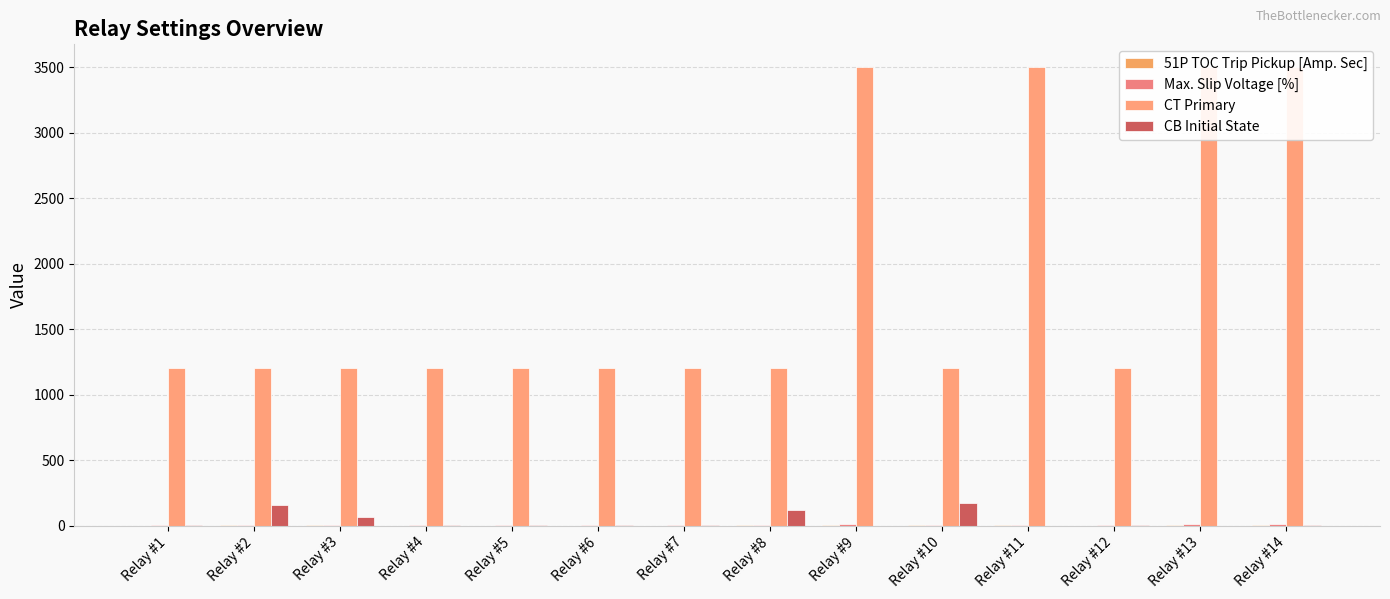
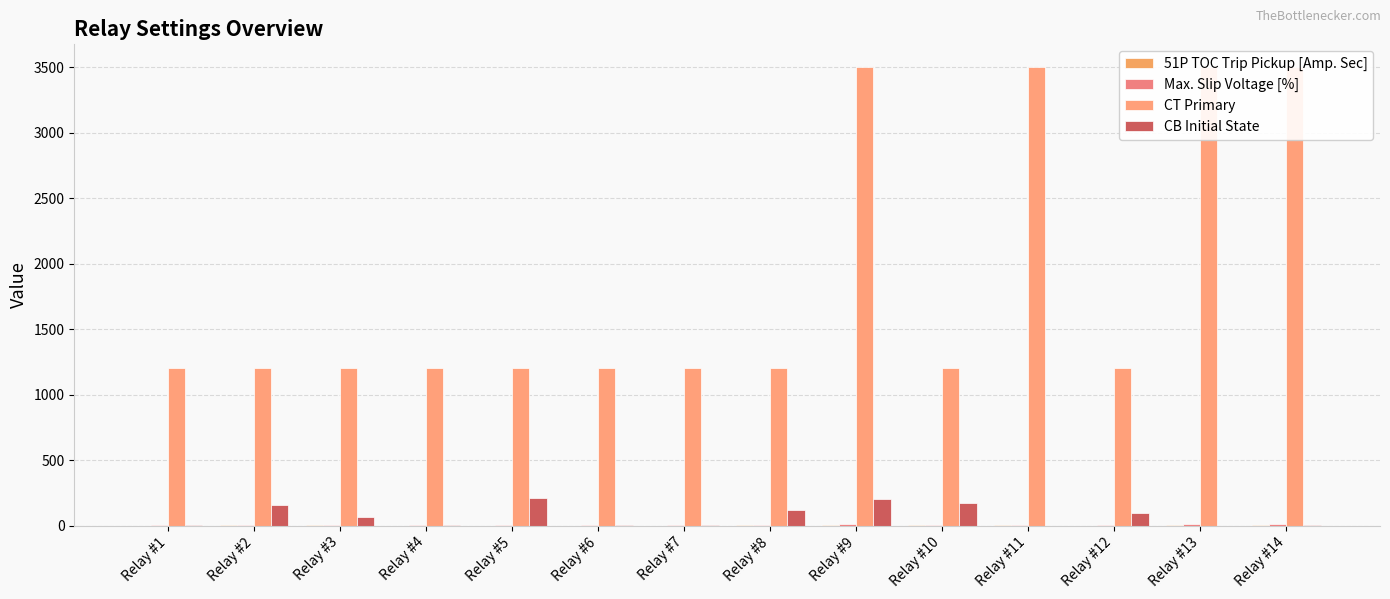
  {
    "CB Initial State": {
      "Relay #2": 160,
      "Relay #3": 60,
-     "Relay #5": 0,
+     "Relay #5": 210,
      "Relay #8": 120,
-     "Relay #9": 0,
+     "Relay #9": 200,
      "Relay #10": 180,
      "Relay #11": 0,
-     "Relay #12": 0,
+     "Relay #12": 100,
      "Relay #13": 0
    }
  }
